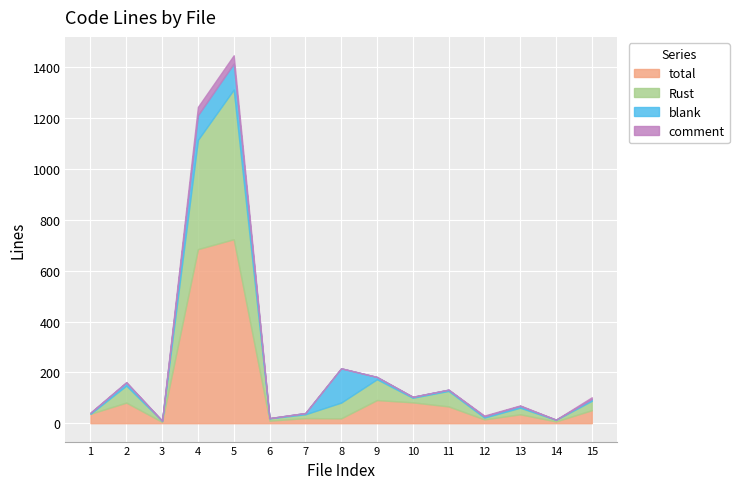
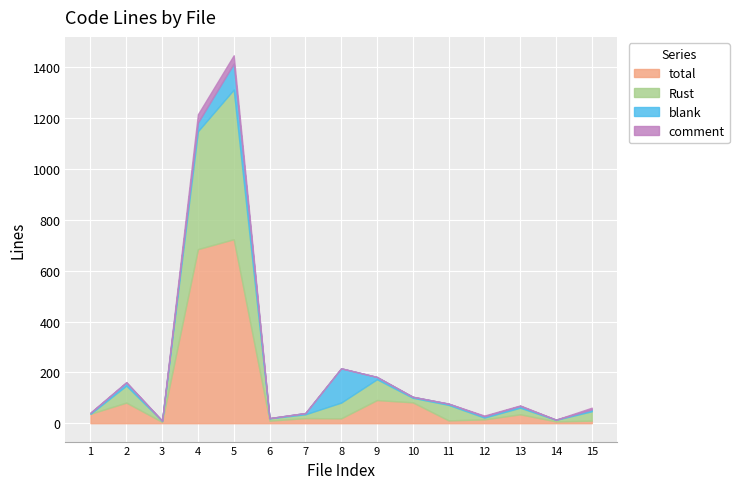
  {
    "total": {
      "2": 80,
      "4": 690,
      "5": 720,
      "7": 20,
      "8": 20,
      "9": 90,
      "10": 80,
-     "11": 70,
+     "11": 10,
      "13": 40,
-     "15": 50
+     "15": 10
    },
    "Rust": {
      "2": 70,
-     "4": 430,
+     "4": 460,
      "5": 590,
      "8": 60
    },
    "blank": {
-     "4": 100,
+     "4": 30,
      "5": 100
    },
    "comment": {
      "4": 30,
      "5": 30
    }
  }
